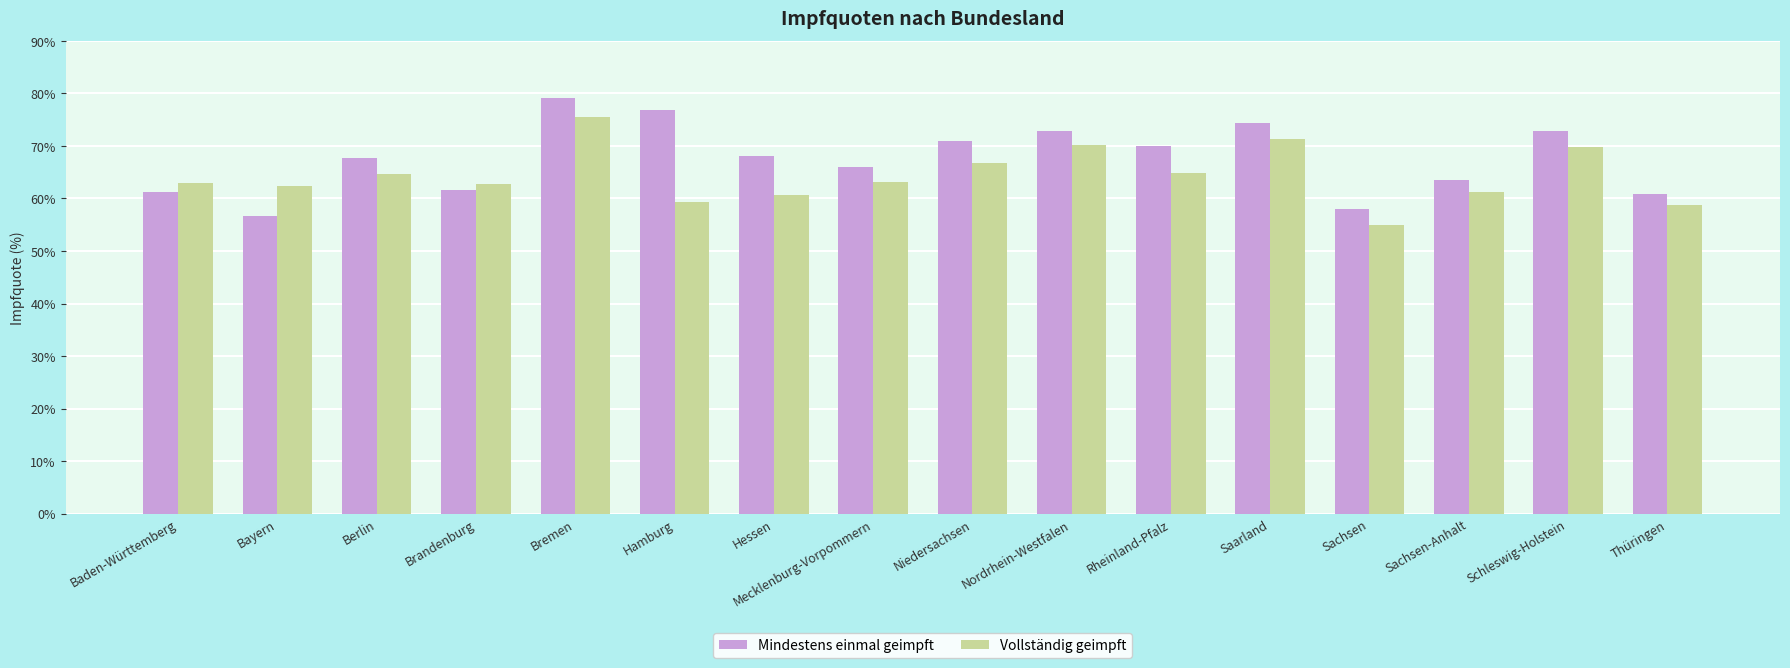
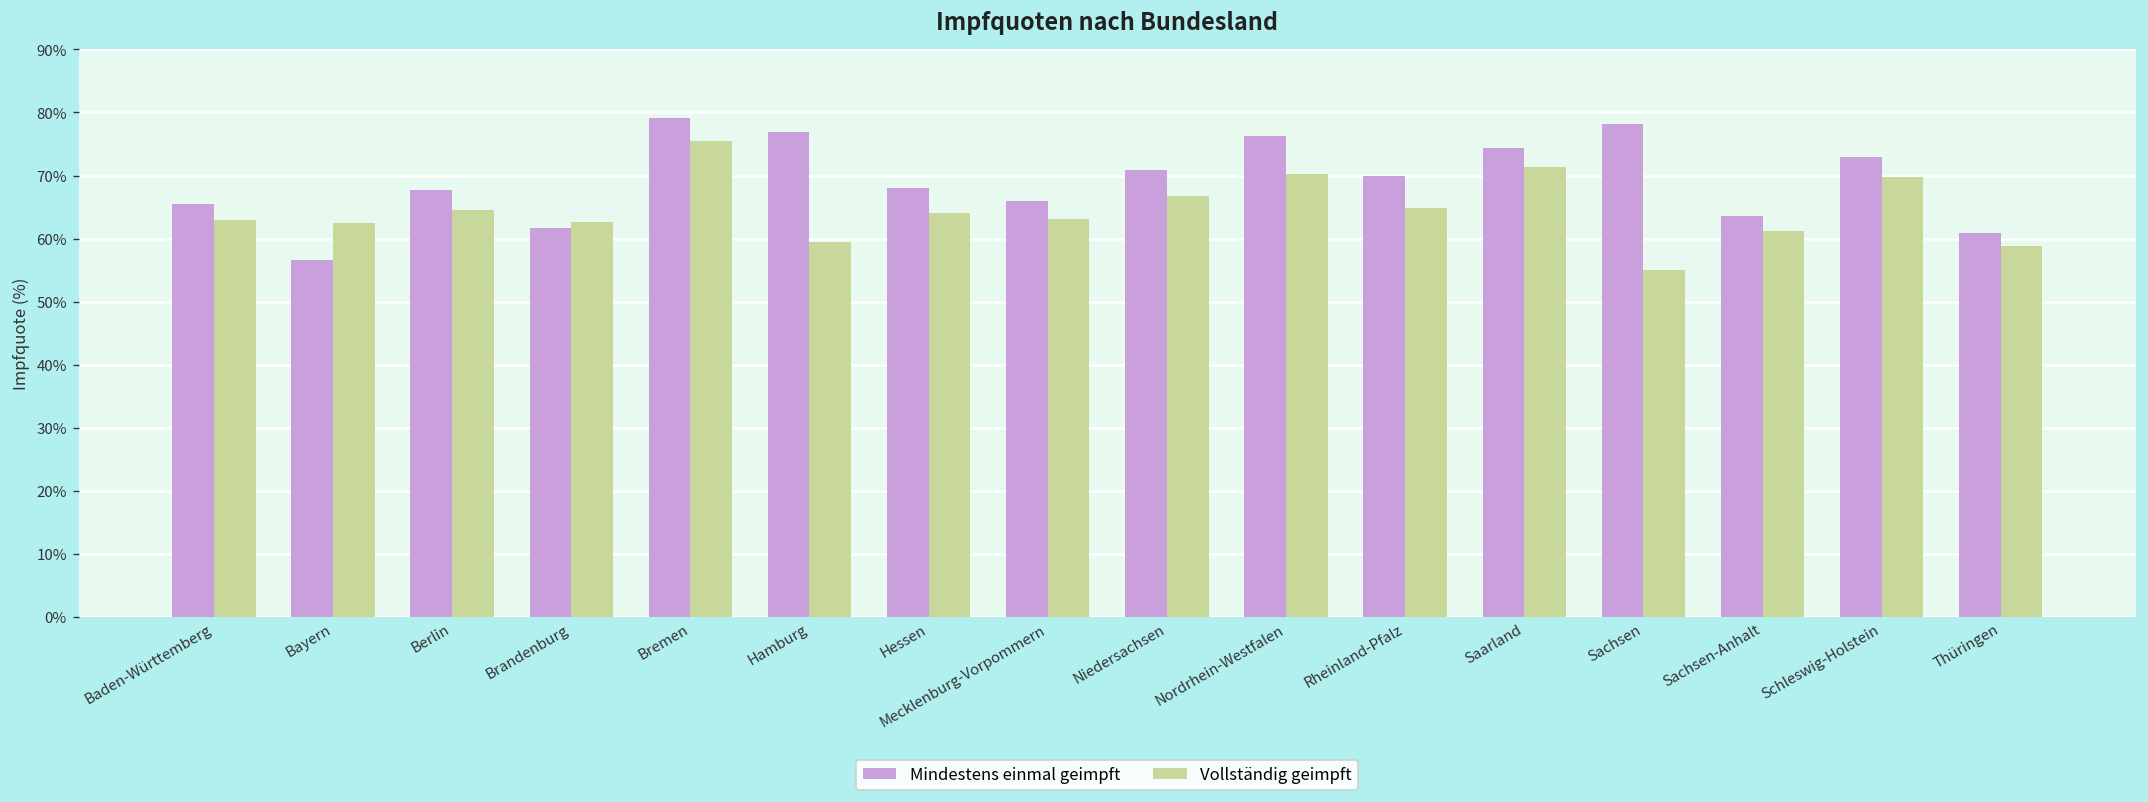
  {
    "Mindestens einmal geimpft": {
-     "Baden-Württemberg": "61%",
+     "Baden-Württemberg": "66%",
      "Bayern": "57%",
      "Berlin": "68%",
      "Brandenburg": "62%",
      "Bremen": "79%",
      "Hamburg": "77%",
      "Hessen": "68%",
      "Mecklenburg-Vorpommern": "66%",
      "Niedersachsen": "71%",
-     "Nordrhein-Westfalen": "73%",
+     "Nordrhein-Westfalen": "76%",
      "Rheinland-Pfalz": "70%",
      "Saarland": "74%",
-     "Sachsen": "58%",
+     "Sachsen": "78%",
      "Sachsen-Anhalt": "64%",
      "Schleswig-Holstein": "73%",
      "Thüringen": "61%"
    },
    "Vollständig geimpft": {
      "Baden-Württemberg": "63%",
      "Bayern": "62%",
      "Berlin": "65%",
      "Brandenburg": "63%",
      "Bremen": "76%",
      "Hamburg": "59%",
-     "Hessen": "61%",
+     "Hessen": "64%",
      "Mecklenburg-Vorpommern": "63%",
      "Niedersachsen": "67%",
      "Nordrhein-Westfalen": "70%",
      "Rheinland-Pfalz": "65%",
      "Saarland": "71%",
      "Sachsen": "55%",
      "Sachsen-Anhalt": "61%",
      "Schleswig-Holstein": "70%",
      "Thüringen": "59%"
    }
  }
